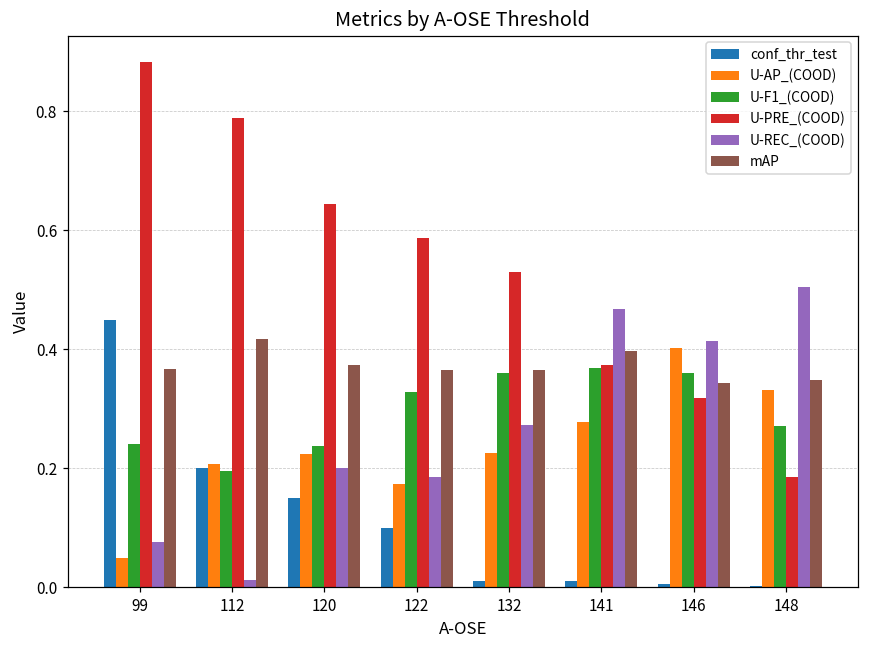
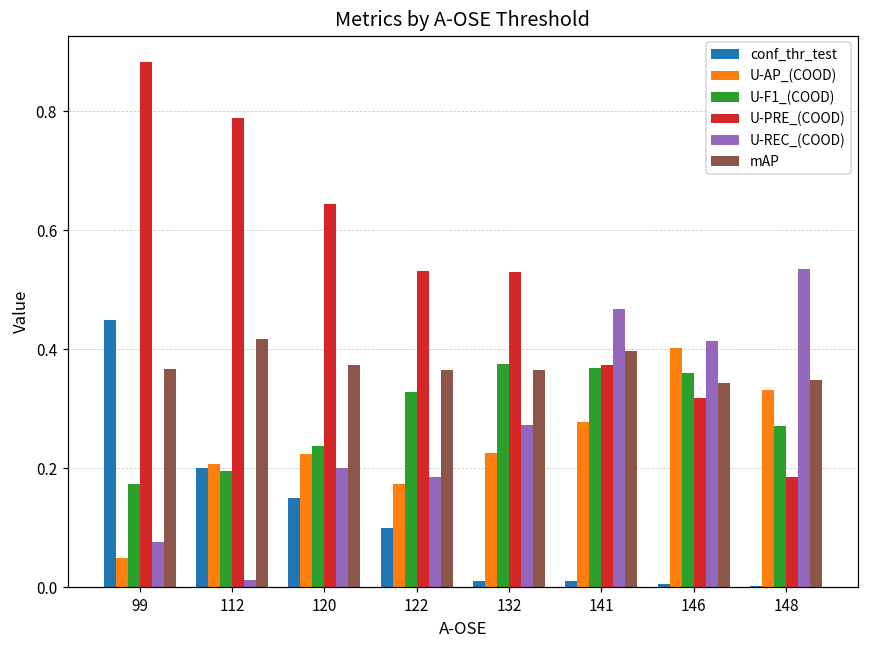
  {
    "conf_thr_test": {
      "99": 0.45,
      "112": 0.20,
      "120": 0.15,
      "122": 0.10,
      "132": 0.01,
      "141": 0.01,
      "146": 0.01
    },
    "U-AP_(COOD)": {
      "99": 0.05,
      "112": 0.21,
      "120": 0.22,
      "122": 0.17,
      "132": 0.23,
      "141": 0.28,
      "146": 0.40,
      "148": 0.33
    },
    "U-F1_(COOD)": {
-     "99": 0.24,
+     "99": 0.17,
      "112": 0.19,
      "120": 0.24,
      "122": 0.33,
-     "132": 0.36,
+     "132": 0.38,
      "141": 0.37,
      "146": 0.36,
      "148": 0.27
    },
    "U-PRE_(COOD)": {
      "99": 0.88,
      "112": 0.79,
      "120": 0.64,
-     "122": 0.59,
+     "122": 0.53,
      "132": 0.53,
      "141": 0.37,
      "146": 0.32,
      "148": 0.18
    },
    "U-REC_(COOD)": {
      "99": 0.08,
      "112": 0.01,
      "120": 0.20,
      "122": 0.19,
      "132": 0.27,
      "141": 0.47,
      "146": 0.41,
-     "148": 0.50
+     "148": 0.54
    },
    "mAP": {
      "99": 0.37,
      "112": 0.42,
      "120": 0.37,
      "122": 0.37,
      "132": 0.36,
      "141": 0.40,
      "146": 0.34,
      "148": 0.35
    }
  }
